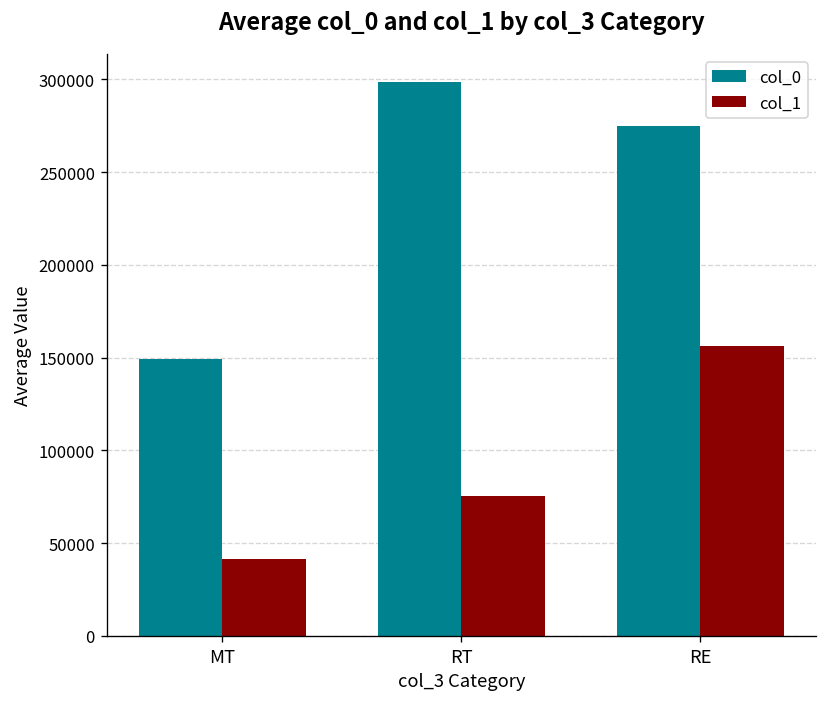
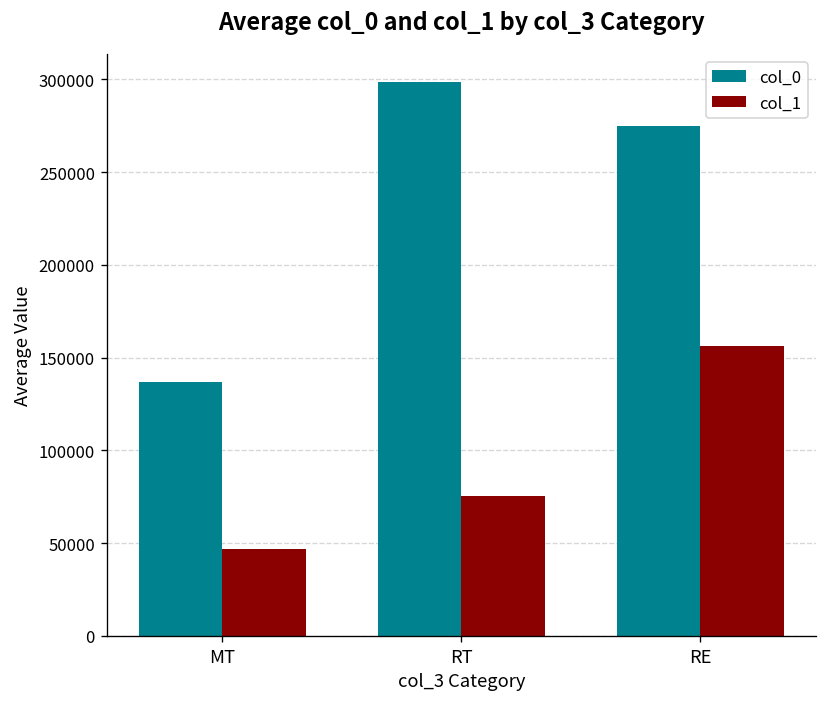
  {
    "col_0": {
-     "MT": 150000,
+     "MT": 137000,
      "RT": 299000,
      "RE": 275000
    },
    "col_1": {
-     "MT": 42000,
+     "MT": 47000,
      "RT": 75000,
      "RE": 156000
    }
  }
